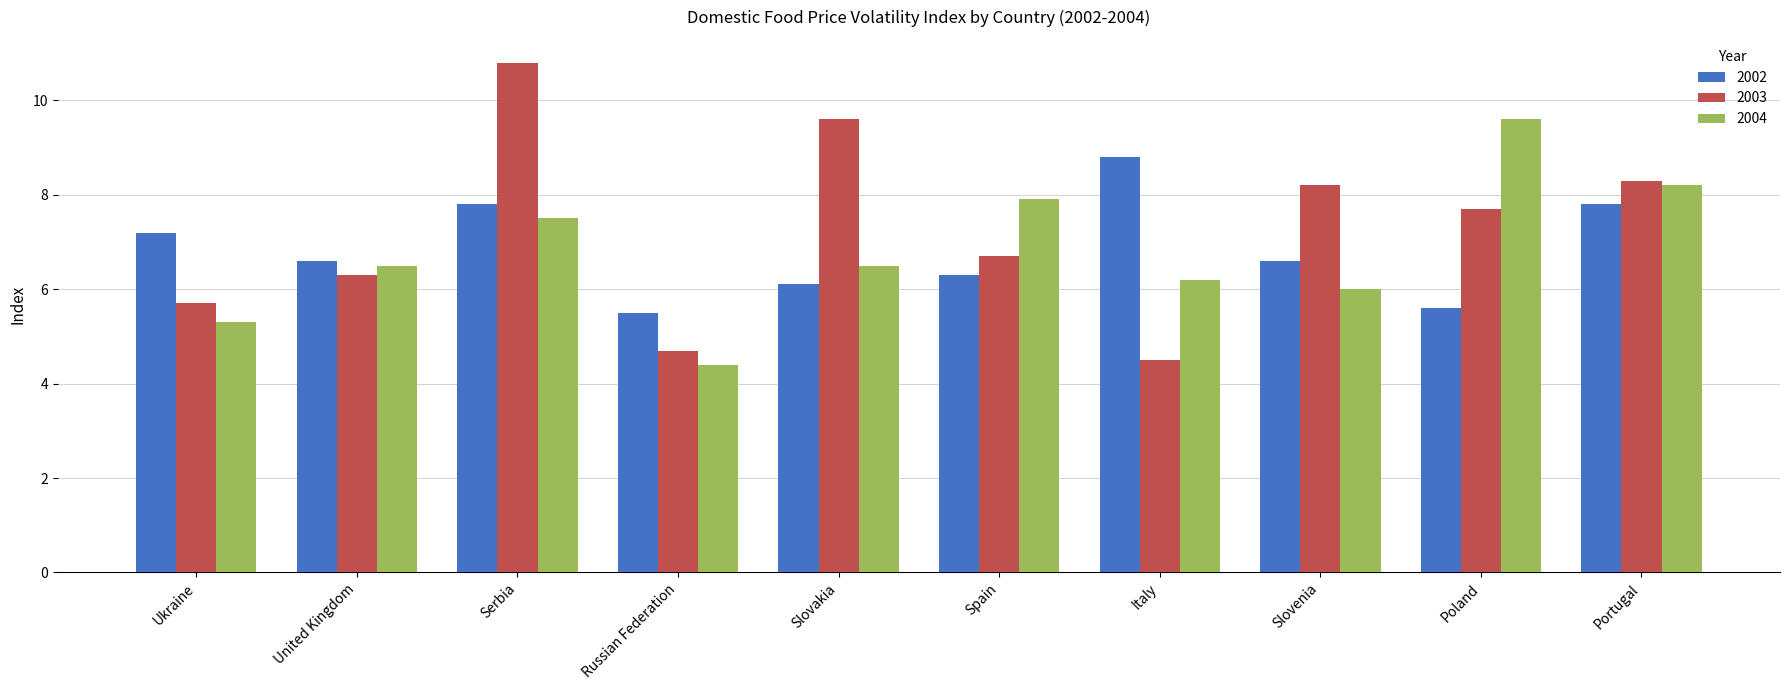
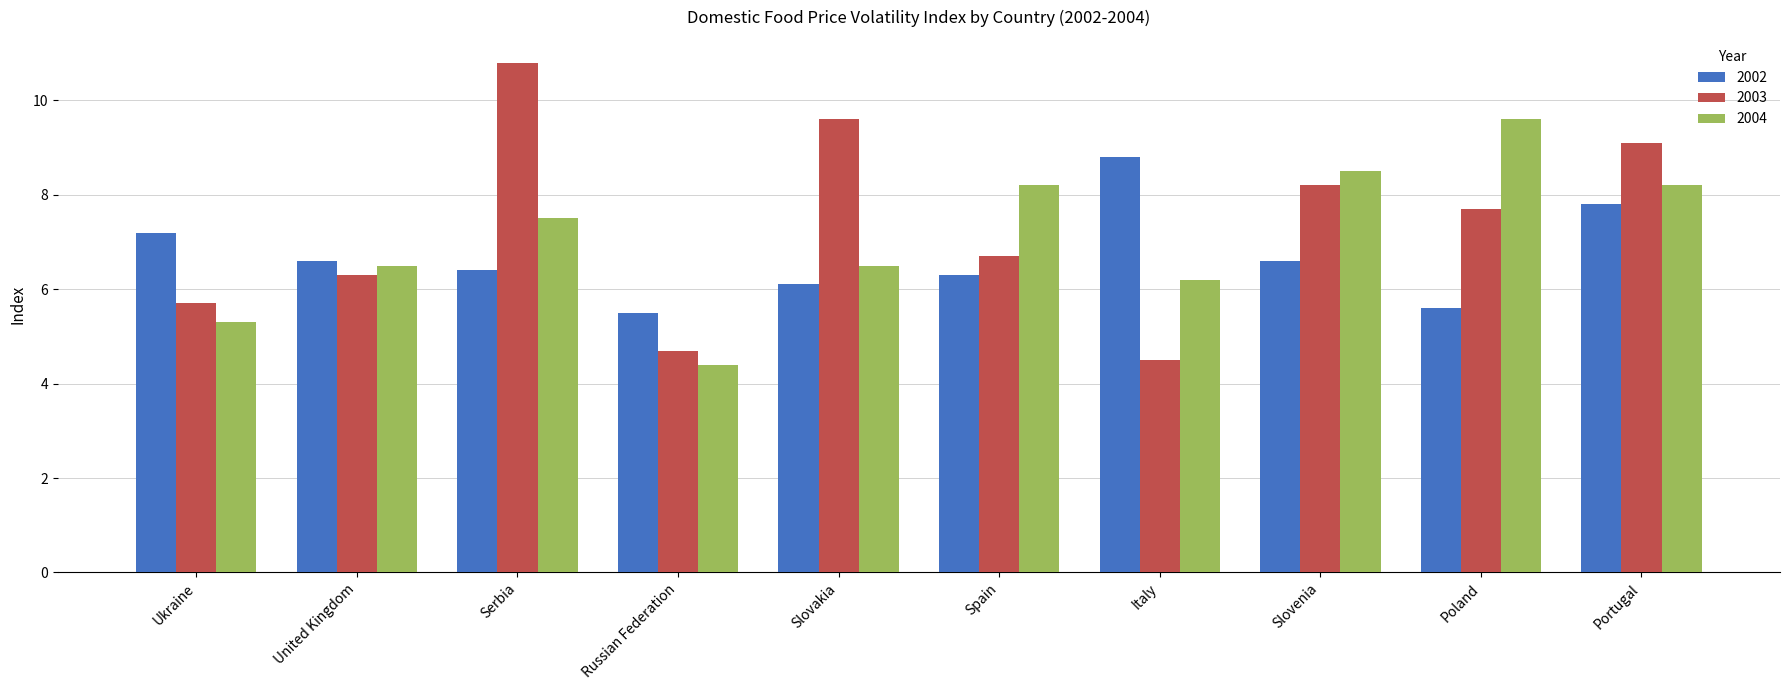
  {
    "2002": {
      "Ukraine": 7.2,
      "United Kingdom": 6.6,
-     "Serbia": 7.8,
+     "Serbia": 6.4,
      "Russian Federation": 5.5,
      "Slovakia": 6.1,
      "Spain": 6.3,
      "Italy": 8.8,
      "Slovenia": 6.6,
      "Poland": 5.6,
      "Portugal": 7.8
    },
    "2003": {
      "Ukraine": 5.7,
      "United Kingdom": 6.3,
      "Serbia": 10.8,
      "Russian Federation": 4.7,
      "Slovakia": 9.6,
      "Spain": 6.7,
      "Italy": 4.5,
      "Slovenia": 8.2,
      "Poland": 7.7,
-     "Portugal": 8.3
+     "Portugal": 9.1
    },
    "2004": {
      "Ukraine": 5.3,
      "United Kingdom": 6.5,
      "Serbia": 7.5,
      "Russian Federation": 4.4,
      "Slovakia": 6.5,
-     "Spain": 7.9,
+     "Spain": 8.2,
      "Italy": 6.2,
-     "Slovenia": 6.0,
+     "Slovenia": 8.5,
      "Poland": 9.6,
      "Portugal": 8.2
    }
  }
